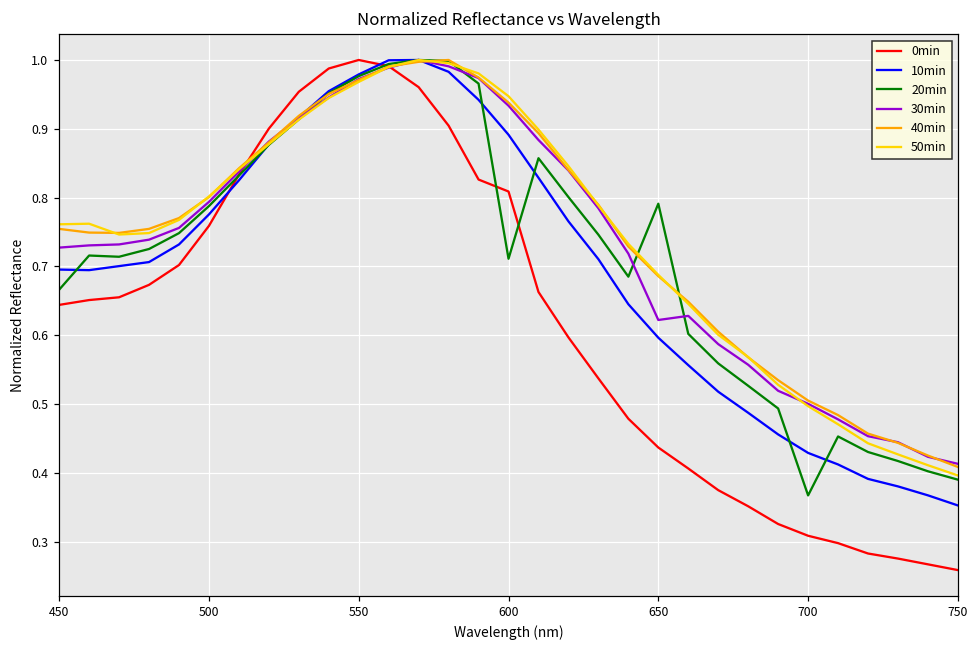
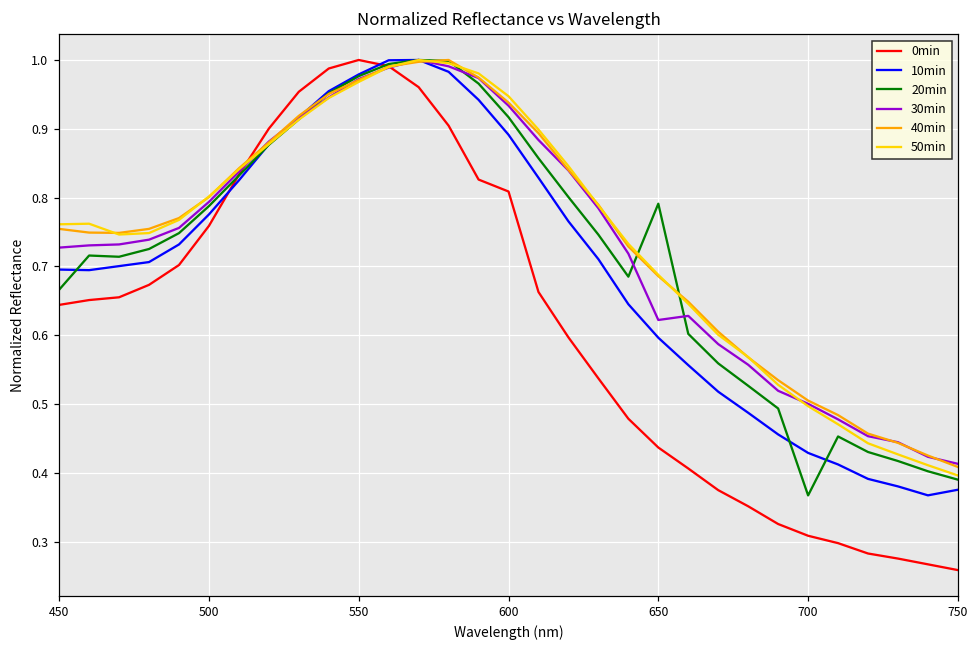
  {
    "0min": {
      "450": 0.64,
      "500": 0.76,
      "550": 1.00,
      "600": 0.81,
      "650": 0.44,
      "700": 0.31,
      "750": 0.26
    },
    "10min": {
      "450": 0.70,
      "500": 0.78,
      "600": 0.89,
      "650": 0.60,
      "700": 0.43,
-     "750": 0.35
+     "750": 0.38
    },
    "20min": {
      "450": 0.67,
      "500": 0.79,
-     "600": 0.71,
+     "600": 0.92,
      "650": 0.79,
      "700": 0.37,
      "750": 0.39
    },
    "30min": {
      "450": 0.73,
      "500": 0.79,
      "600": 0.93,
      "650": 0.62,
      "750": 0.41
    }
  }
